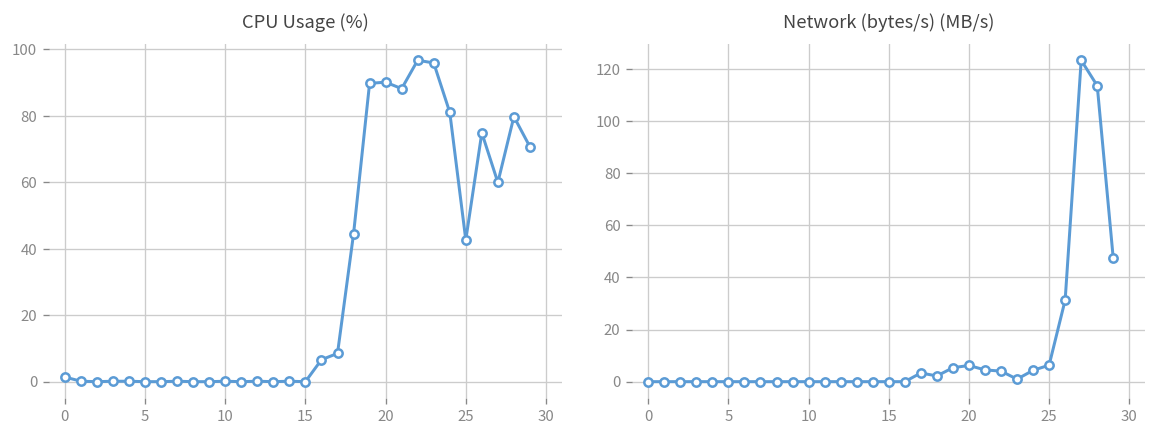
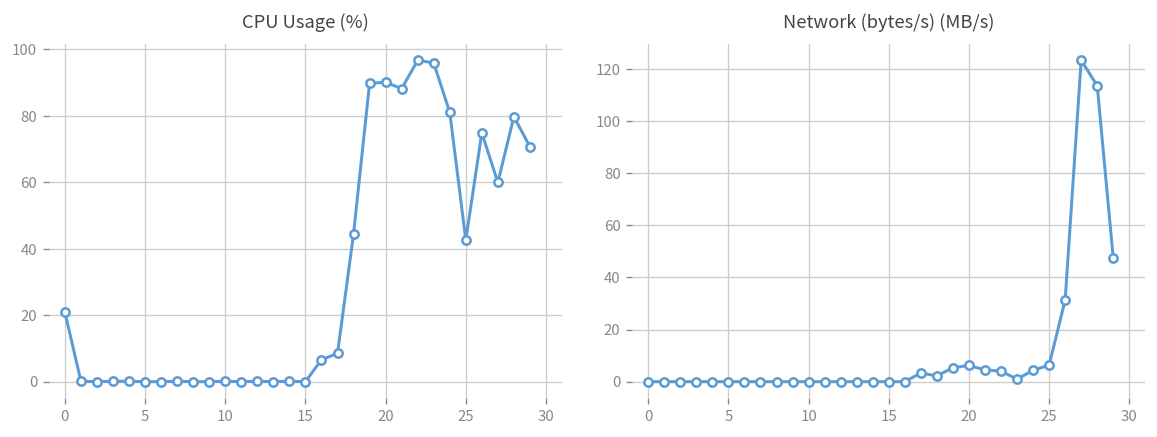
  {
    "CPU Usage (%)": {
-     "0": 1,
+     "0": 21,
      "5": 0,
      "10": 0,
      "15": 0,
      "20": 90,
      "25": 43
    },
    "Network (bytes/s) (MB/s)": {
      "0": 0,
      "5": 0,
      "10": 0,
      "15": 0,
      "20": 6,
      "25": 6
    }
  }
